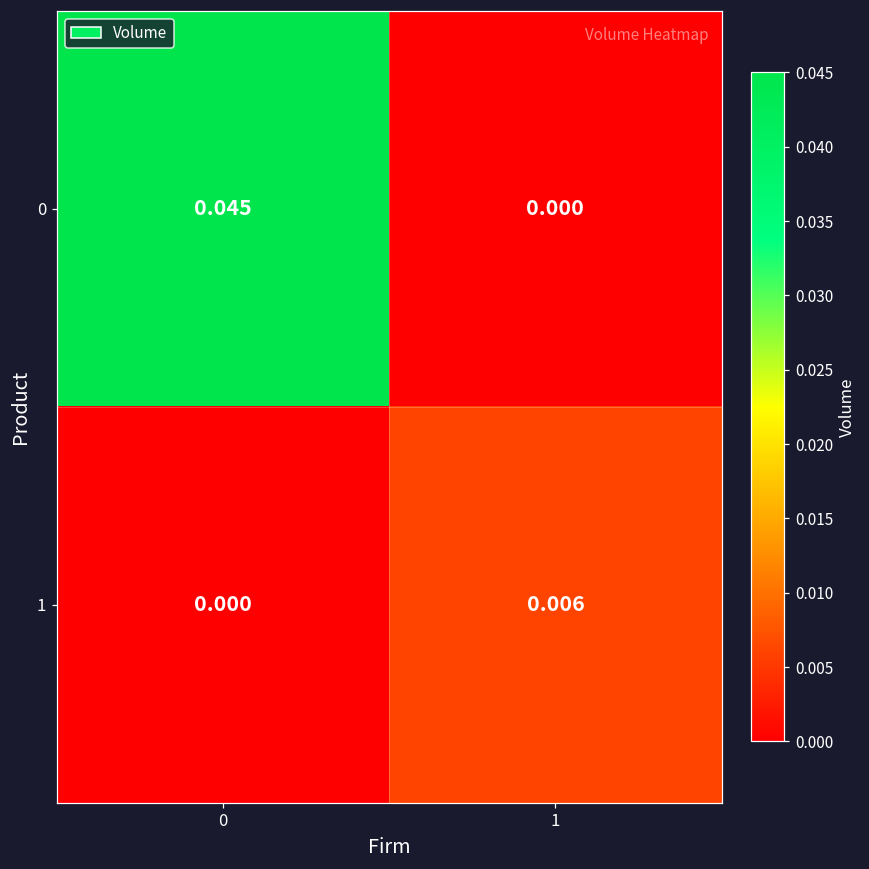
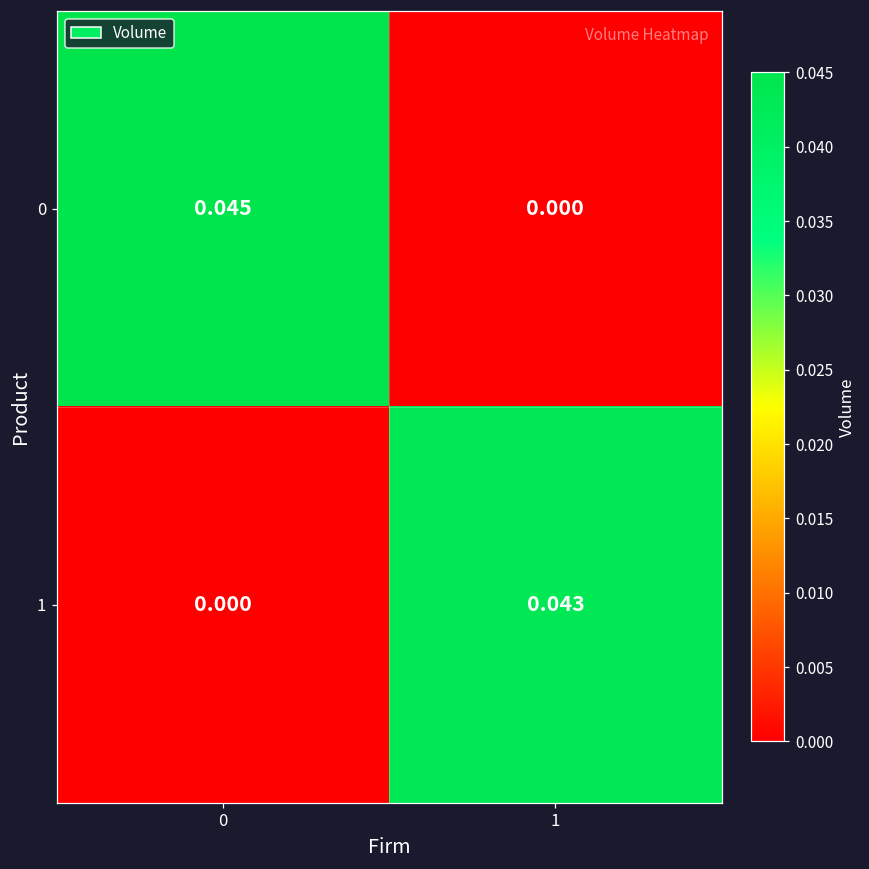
  {
    "0": {
      "0": 0.045
    },
    "1": {
      "0": 0.000,
-     "1": 0.006
+     "1": 0.043
    }
  }
